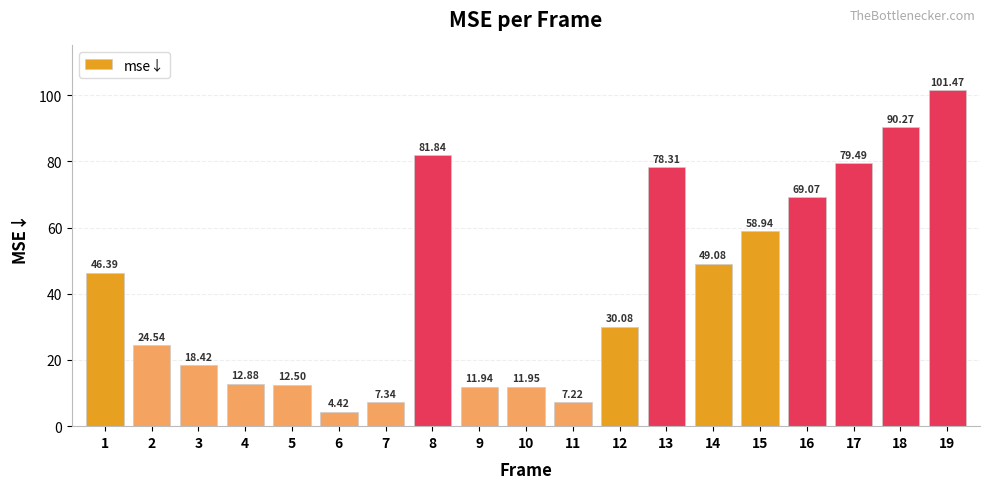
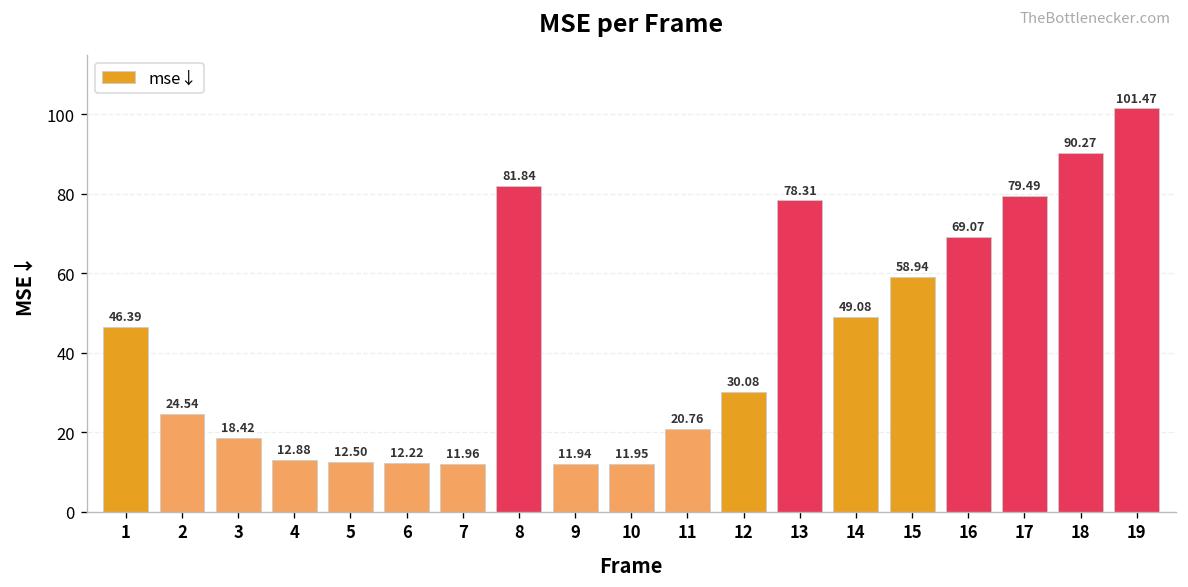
  {
    "1": 46.39,
    "2": 24.54,
    "3": 18.42,
    "4": 12.88,
    "5": 12.50,
-   "6": 4.42,
-   "7": 7.34,
+   "6": 12.22,
+   "7": 11.96,
    "8": 81.84,
    "9": 11.94,
    "10": 11.95,
-   "11": 7.22,
+   "11": 20.76,
    "12": 30.08,
    "13": 78.31,
    "14": 49.08,
    "15": 58.94,
    "16": 69.07,
    "17": 79.49,
    "18": 90.27,
    "19": 101.47
  }
